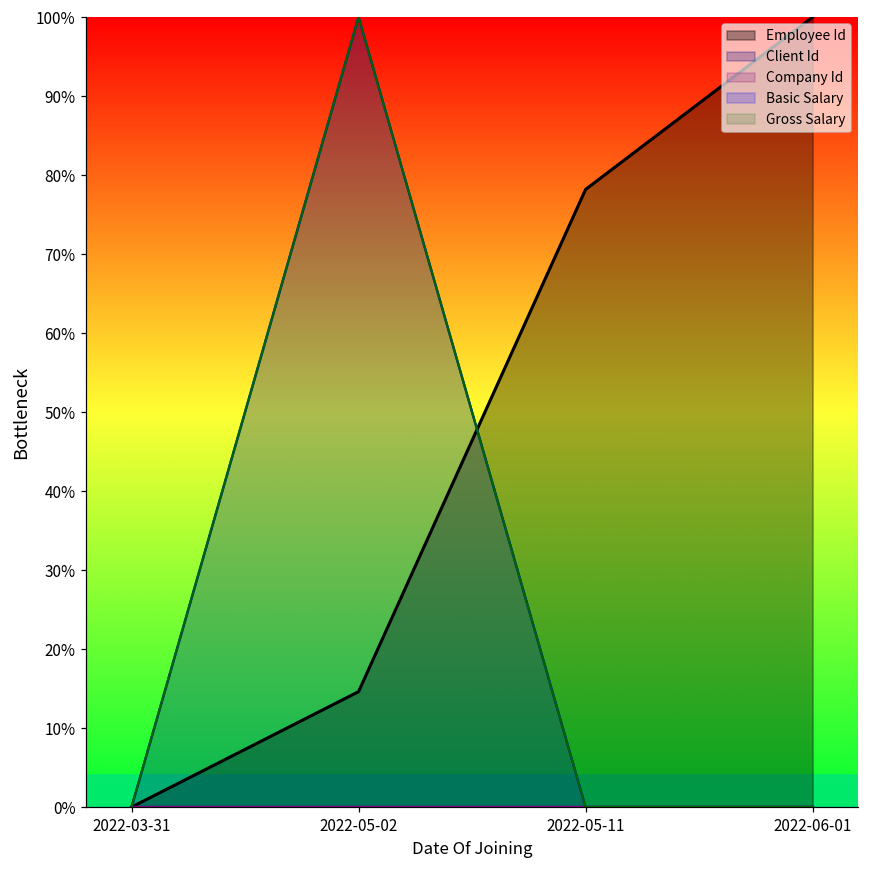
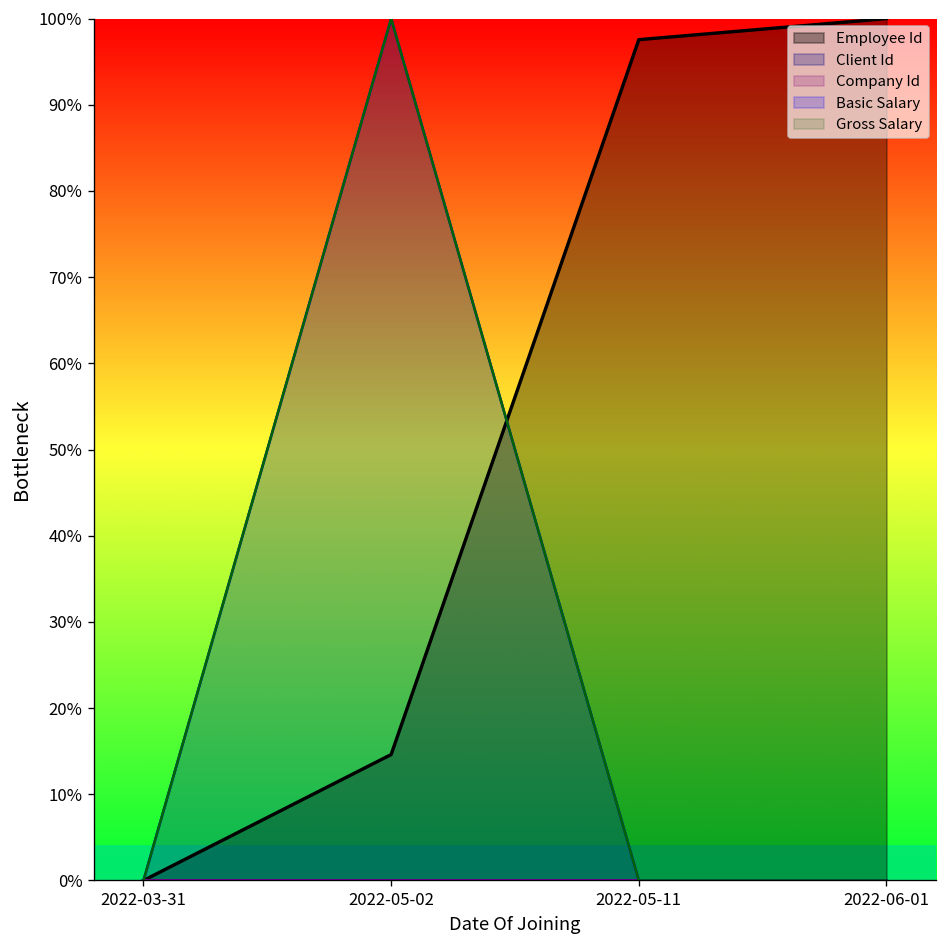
  {
    "Employee Id": {
      "2022-05-02": "15%",
-     "2022-05-11": "78%",
+     "2022-05-11": "98%",
      "2022-06-01": "100%"
    }
  }
